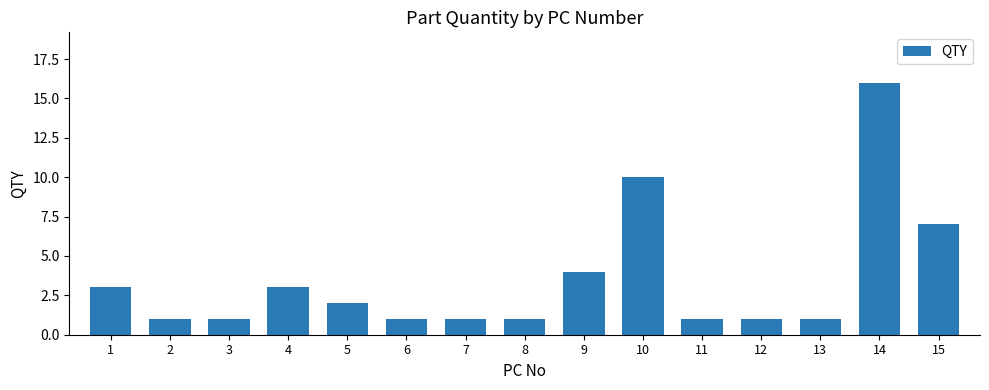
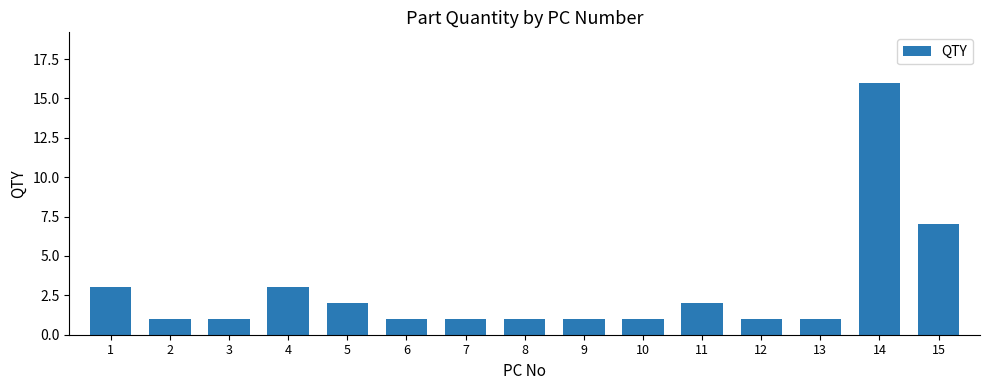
  {
    "1": 3,
    "2": 1,
    "3": 1,
    "4": 3,
    "5": 2,
    "6": 1,
    "7": 1,
    "8": 1,
-   "9": 4,
-   "10": 10,
-   "11": 1,
+   "9": 1,
+   "10": 1,
+   "11": 2,
    "12": 1,
    "13": 1,
    "14": 16,
    "15": 7
  }
